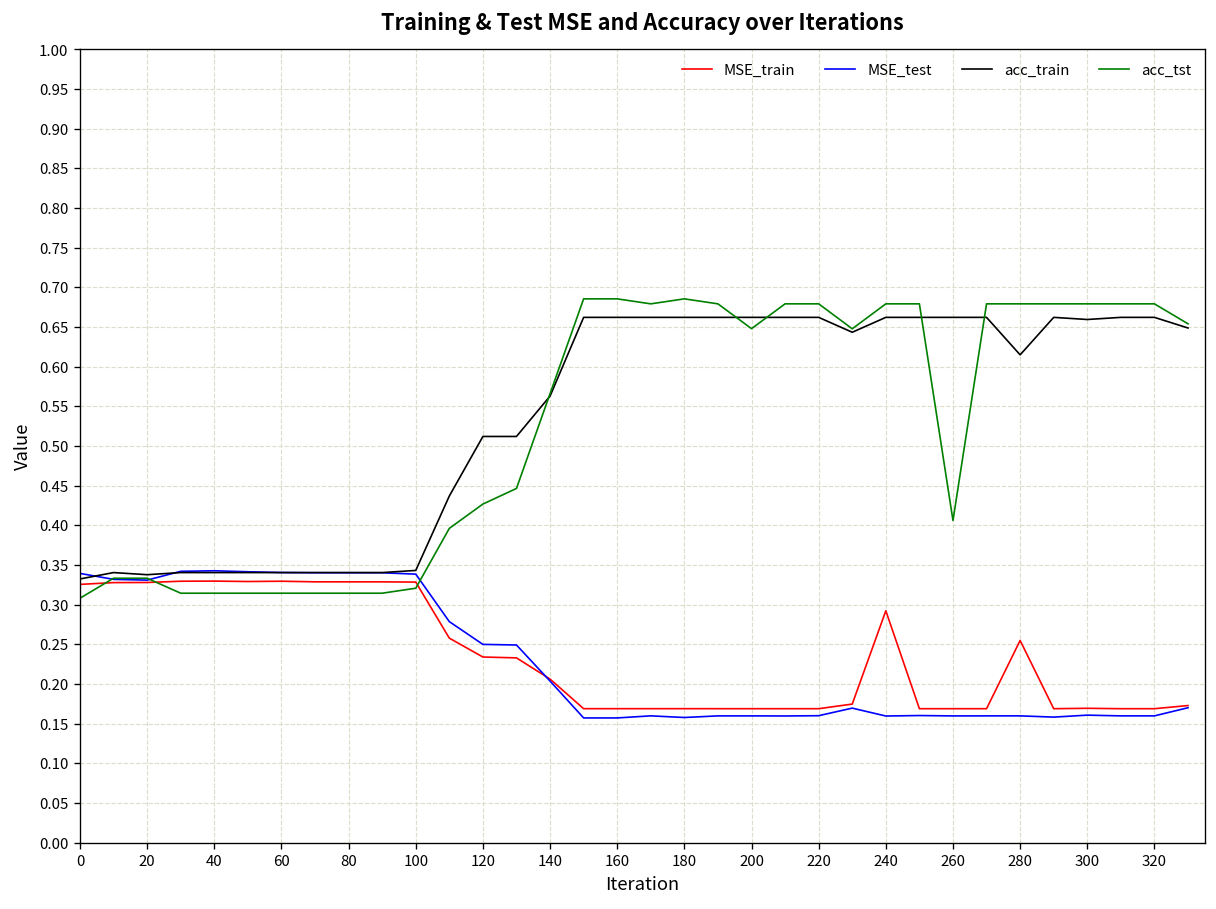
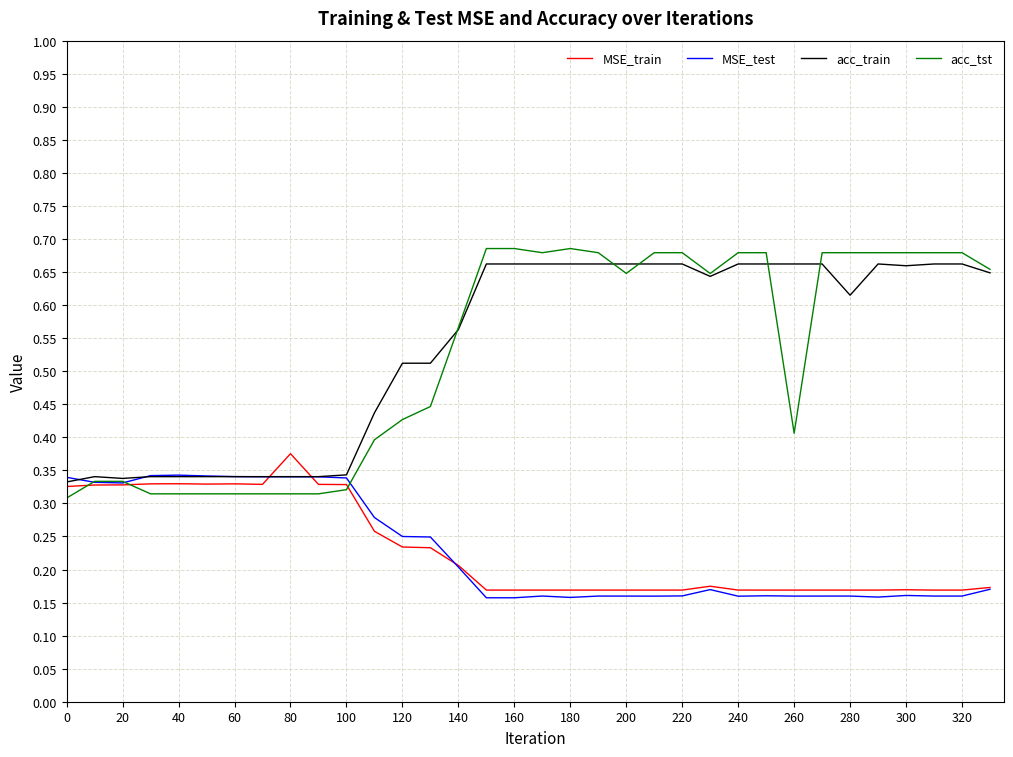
  {
    "MSE_train": {
      "0": 0.33,
      "40": 0.33,
      "60": 0.33,
-     "80": 0.33,
+     "80": 0.38,
      "100": 0.33,
      "120": 0.23,
      "160": 0.17,
      "180": 0.17,
      "200": 0.17,
      "220": 0.17,
-     "240": 0.29,
+     "240": 0.17,
      "260": 0.17,
-     "280": 0.25,
+     "280": 0.17,
      "300": 0.17,
      "320": 0.17
    },
    "MSE_test": {
      "0": 0.34,
      "100": 0.34,
      "120": 0.25,
      "160": 0.16,
      "180": 0.16,
      "200": 0.16,
      "220": 0.16,
      "240": 0.16,
      "260": 0.16,
      "280": 0.16,
      "300": 0.16,
      "320": 0.16
    },
    "acc_train": {
      "0": 0.33,
      "20": 0.34,
      "100": 0.34,
      "120": 0.51,
      "160": 0.66,
      "180": 0.66,
      "200": 0.66,
      "220": 0.66,
      "240": 0.66,
      "260": 0.66,
      "280": 0.61,
      "300": 0.66,
      "320": 0.66
    },
    "acc_tst": {
      "0": 0.31,
      "40": 0.31,
      "60": 0.31,
      "80": 0.31,
      "100": 0.32,
      "120": 0.43,
      "160": 0.69,
      "180": 0.69,
      "200": 0.65,
      "220": 0.68,
      "240": 0.68,
      "260": 0.41,
      "280": 0.68,
      "300": 0.68,
      "320": 0.68
    }
  }
